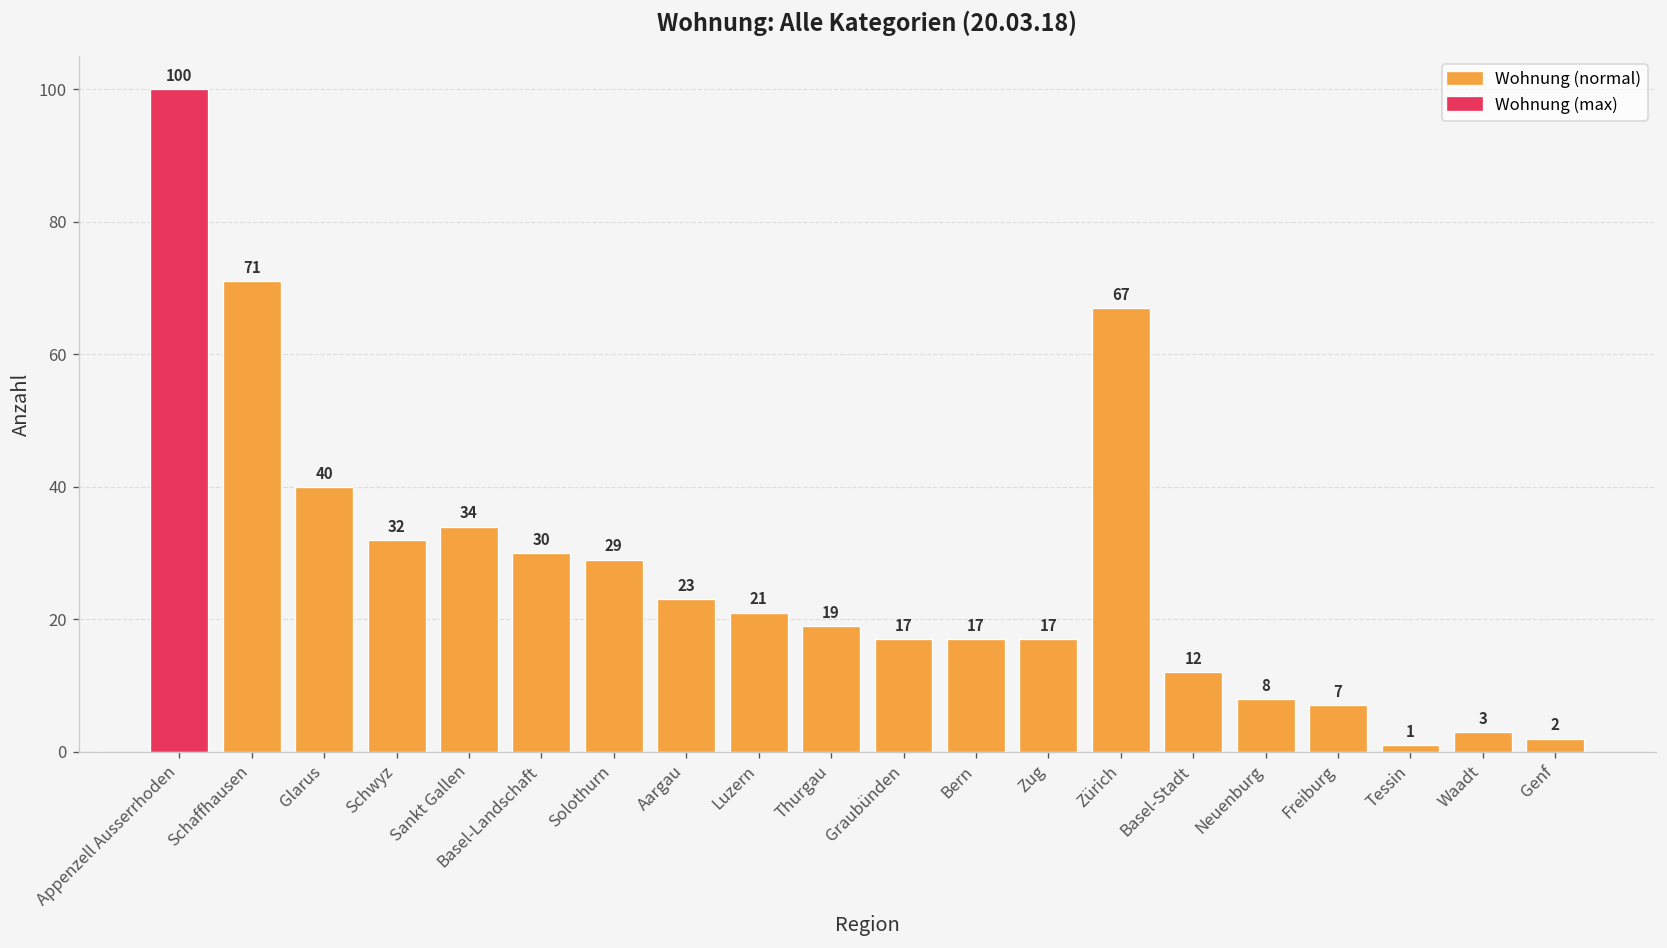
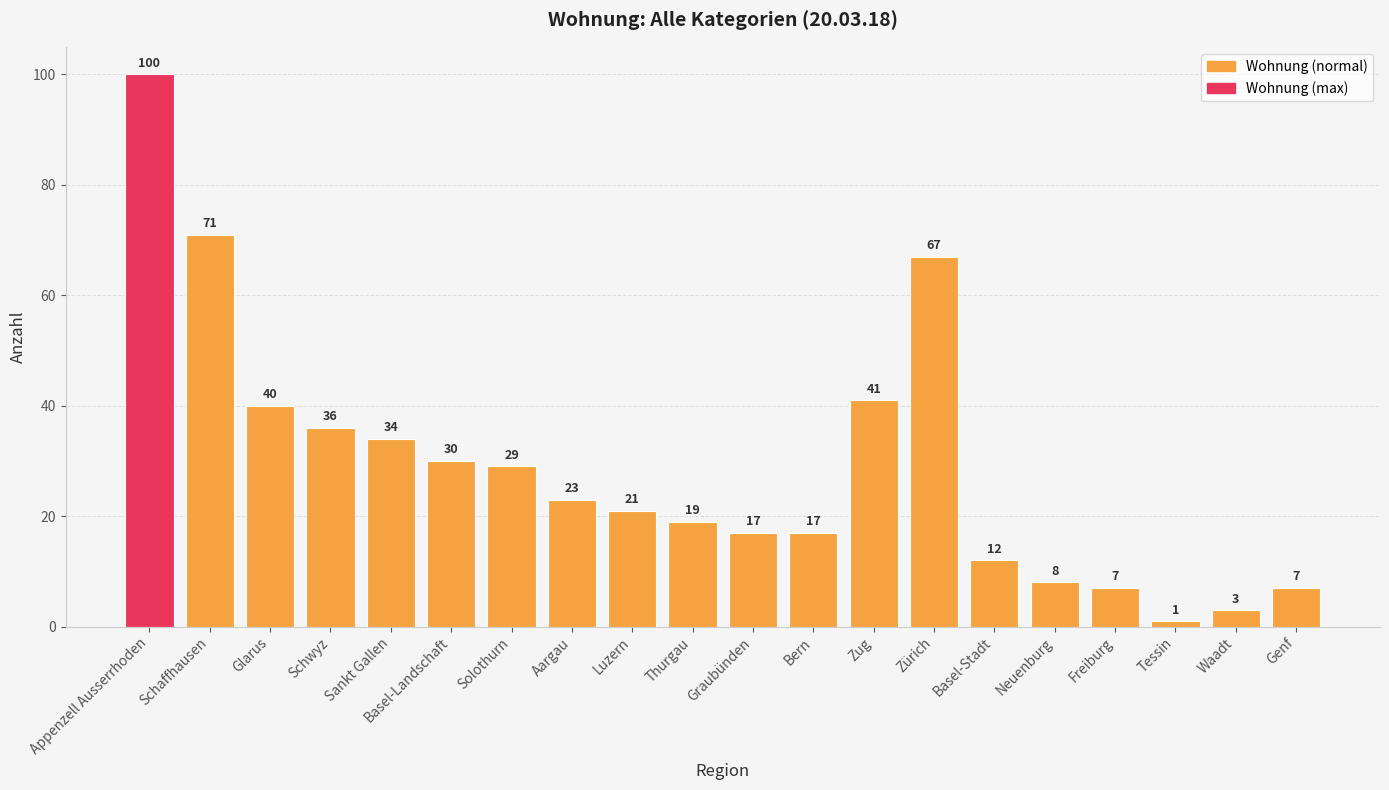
  {
    "Appenzell Ausserrhoden": 100,
    "Schaffhausen": 71,
    "Glarus": 40,
-   "Schwyz": 32,
+   "Schwyz": 36,
    "Sankt Gallen": 34,
    "Basel-Landschaft": 30,
    "Solothurn": 29,
    "Aargau": 23,
    "Luzern": 21,
    "Thurgau": 19,
    "Graubünden": 17,
    "Bern": 17,
-   "Zug": 17,
+   "Zug": 41,
    "Zürich": 67,
    "Basel-Stadt": 12,
    "Neuenburg": 8,
    "Freiburg": 7,
    "Tessin": 1,
    "Waadt": 3,
-   "Genf": 2
+   "Genf": 7
  }
